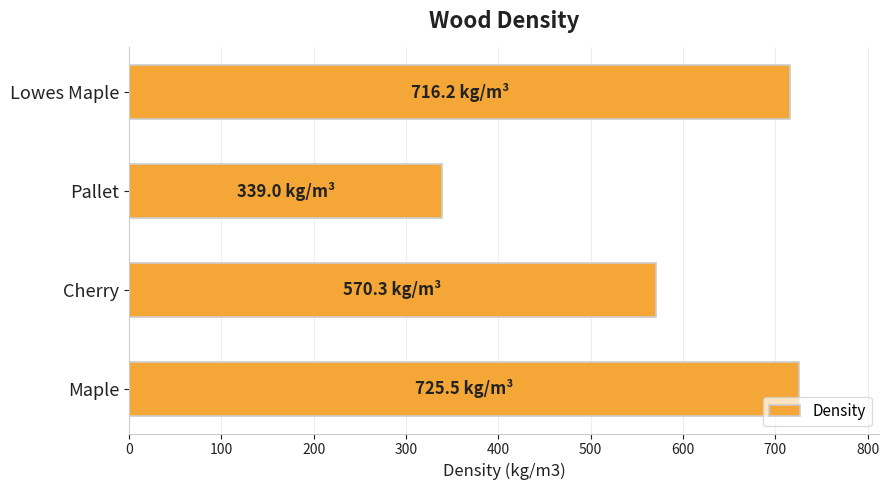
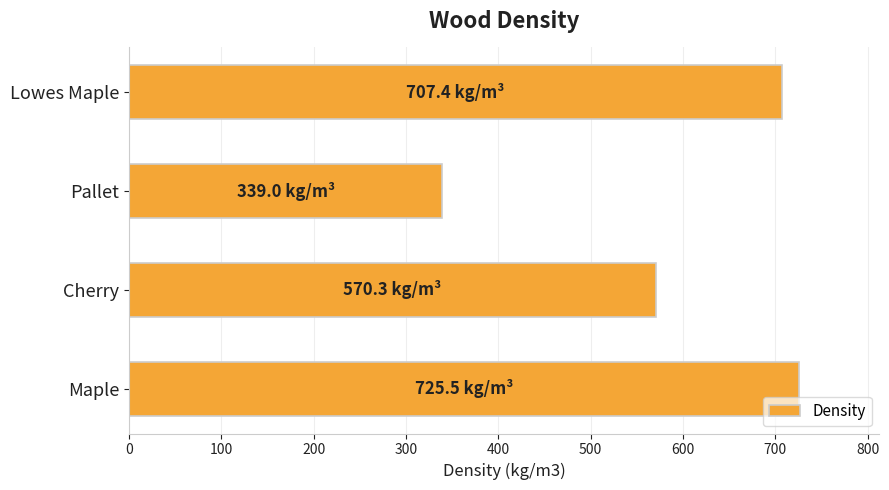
  {
-   "Lowes Maple": 716.2,
+   "Lowes Maple": 707.4,
    "Pallet": 339.0,
    "Cherry": 570.3,
    "Maple": 725.5
  }
